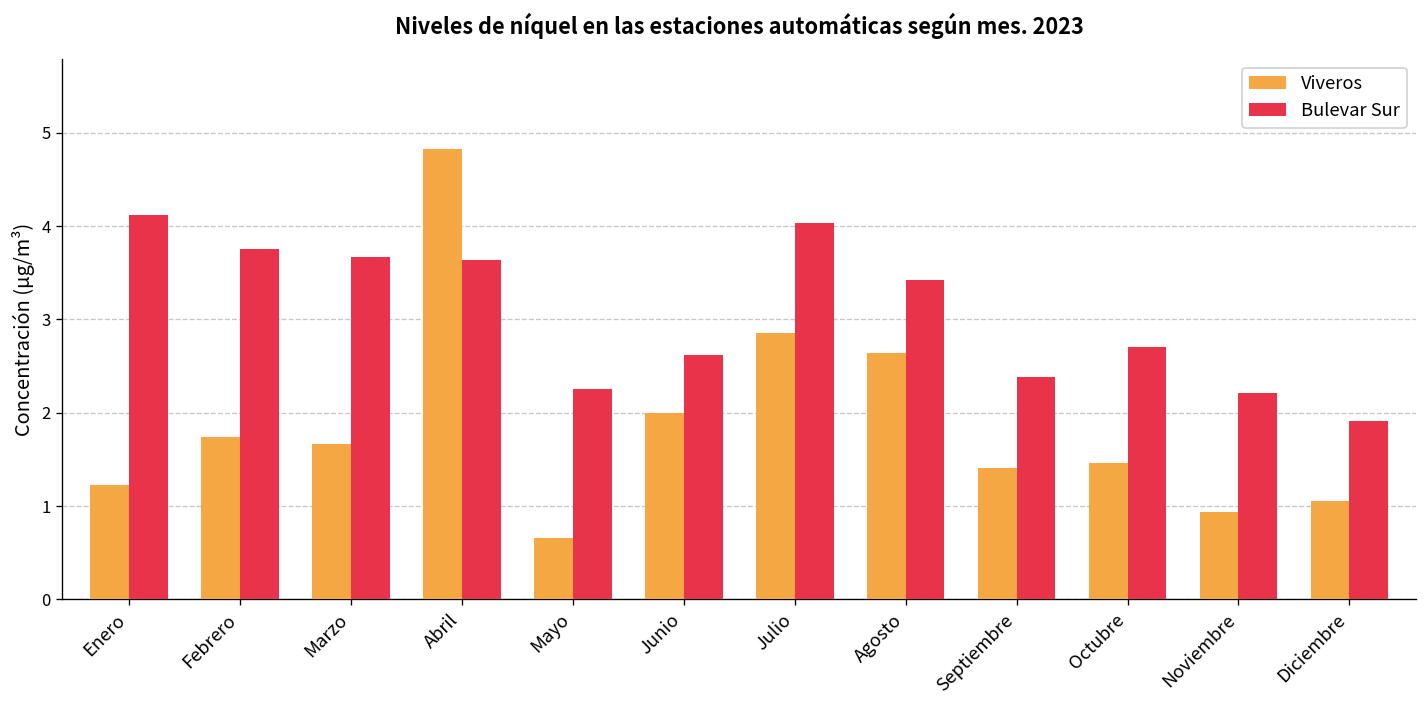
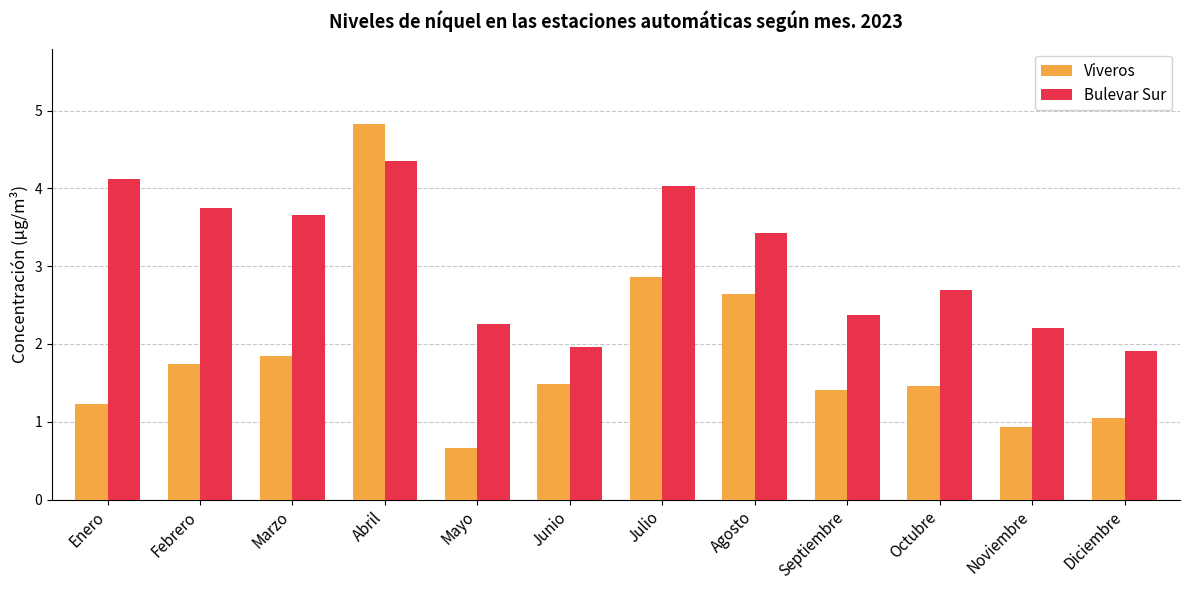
  {
    "Viveros": {
      "Enero": 1.2,
      "Febrero": 1.7,
-     "Marzo": 1.7,
+     "Marzo": 1.8,
      "Abril": 4.8,
      "Mayo": 0.7,
-     "Junio": 2.0,
+     "Junio": 1.5,
      "Julio": 2.9,
      "Agosto": 2.6,
      "Septiembre": 1.4,
      "Octubre": 1.5,
      "Noviembre": 0.9,
      "Diciembre": 1.1
    },
    "Bulevar Sur": {
      "Enero": 4.1,
      "Febrero": 3.8,
      "Marzo": 3.7,
-     "Abril": 3.6,
+     "Abril": 4.4,
      "Mayo": 2.3,
-     "Junio": 2.6,
+     "Junio": 2.0,
      "Julio": 4.0,
      "Agosto": 3.4,
      "Septiembre": 2.4,
      "Octubre": 2.7,
      "Noviembre": 2.2,
      "Diciembre": 1.9
    }
  }
